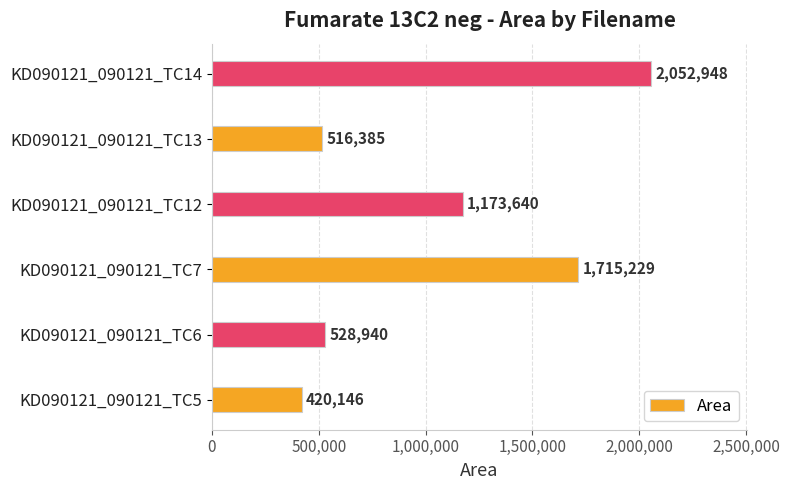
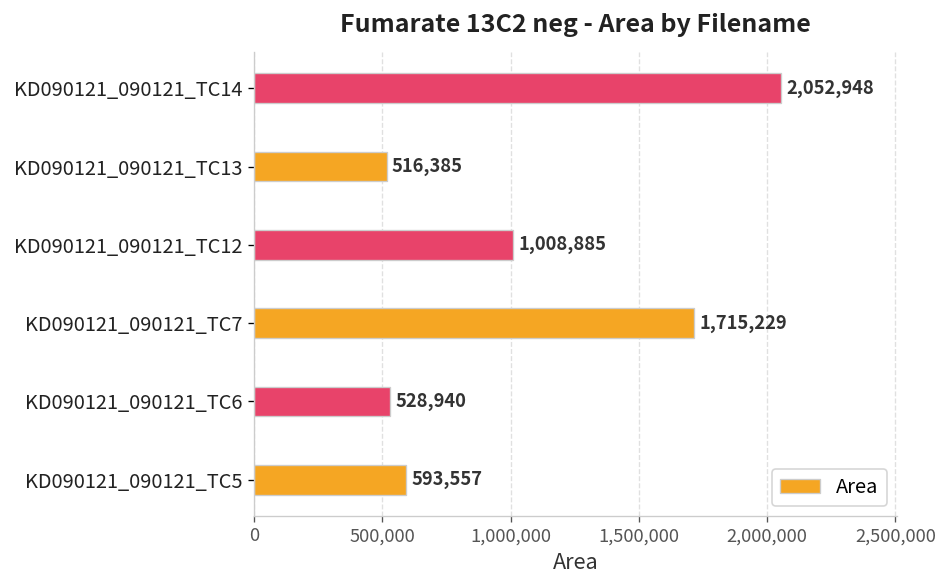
  {
    "KD090121_090121_TC14": "2,052,948",
    "KD090121_090121_TC13": "516,385",
-   "KD090121_090121_TC12": "1,173,640",
+   "KD090121_090121_TC12": "1,008,885",
    "KD090121_090121_TC7": "1,715,229",
    "KD090121_090121_TC6": "528,940",
-   "KD090121_090121_TC5": "420,146"
+   "KD090121_090121_TC5": "593,557"
  }
